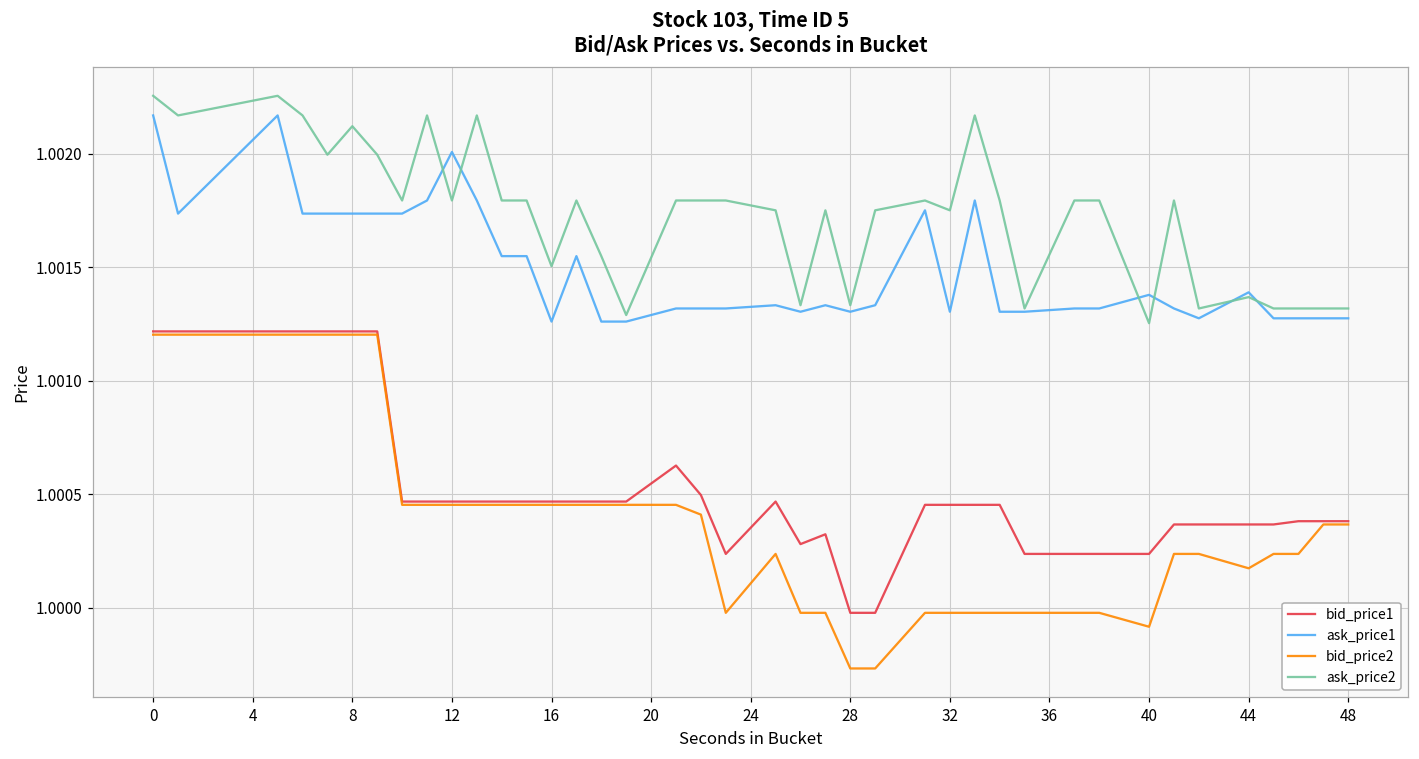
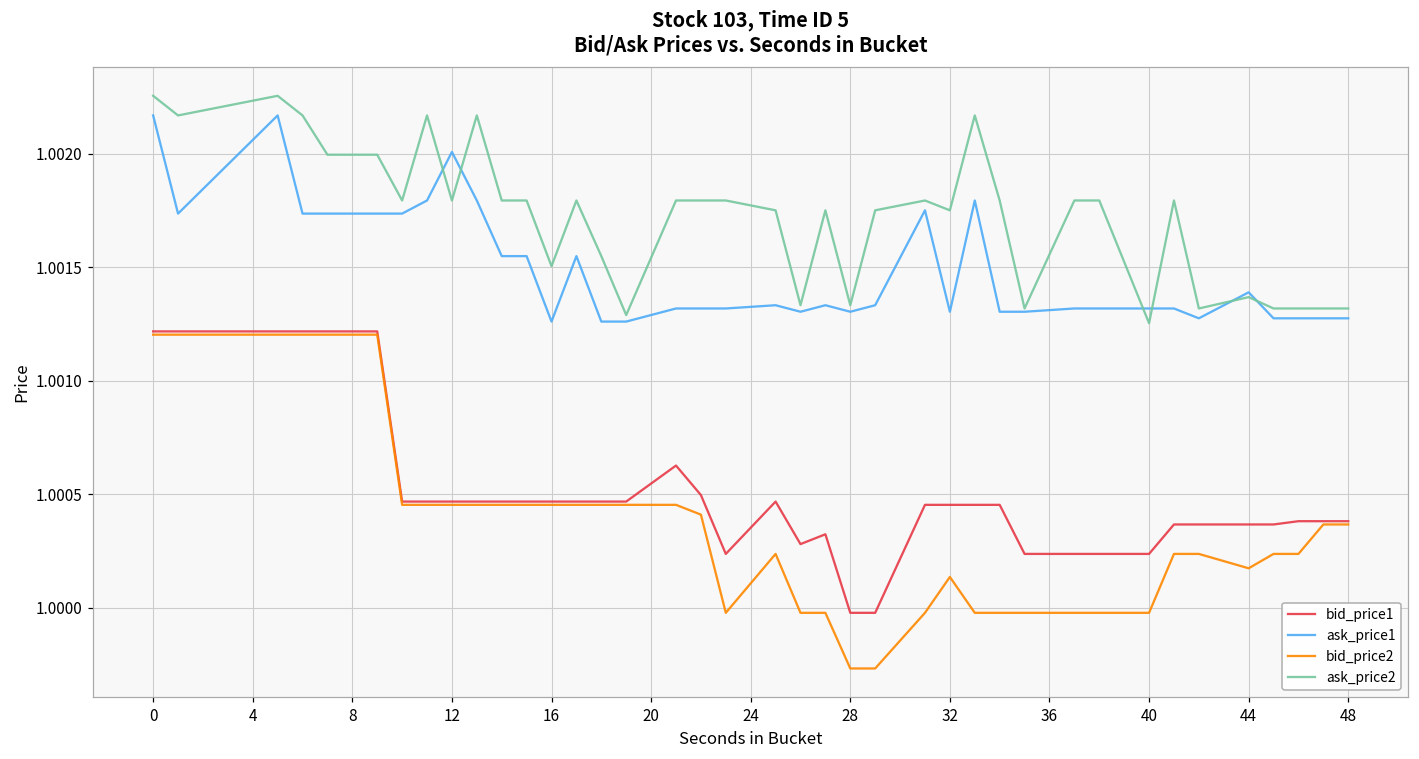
  {
    "bid_price1": {
      "0": 1.00122,
      "8": 1.00122,
      "12": 1.00047,
      "16": 1.00047,
      "28": 0.99998,
      "32": 1.00045,
      "40": 1.00024,
      "44": 1.00037,
      "48": 1.00038
    },
    "ask_price1": {
      "0": 1.00217,
      "8": 1.00174,
      "12": 1.00201,
      "16": 1.00126,
      "28": 1.00130,
      "32": 1.00130,
-     "40": 1.00138,
+     "40": 1.00132,
      "44": 1.00139,
      "48": 1.00127
    },
    "bid_price2": {
      "0": 1.00120,
      "8": 1.00120,
      "12": 1.00045,
      "16": 1.00045,
      "28": 0.99973,
-     "32": 0.99998,
-     "40": 0.99992,
+     "32": 1.00014,
+     "40": 0.99998,
      "44": 1.00017,
      "48": 1.00037
    },
    "ask_price2": {
      "0": 1.00225,
-     "8": 1.00212,
+     "8": 1.00199,
      "12": 1.00179,
      "16": 1.00150,
      "28": 1.00133,
      "32": 1.00175,
      "40": 1.00125,
      "44": 1.00137,
      "48": 1.00132
    }
  }
